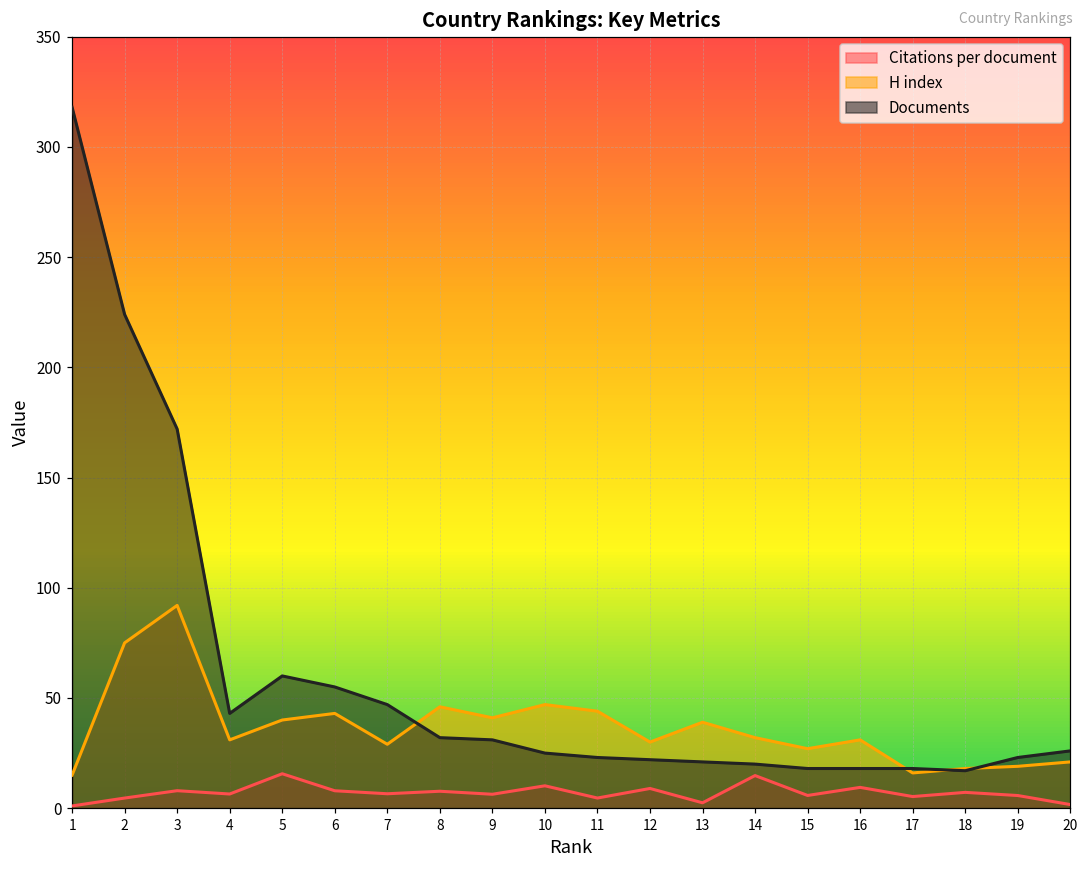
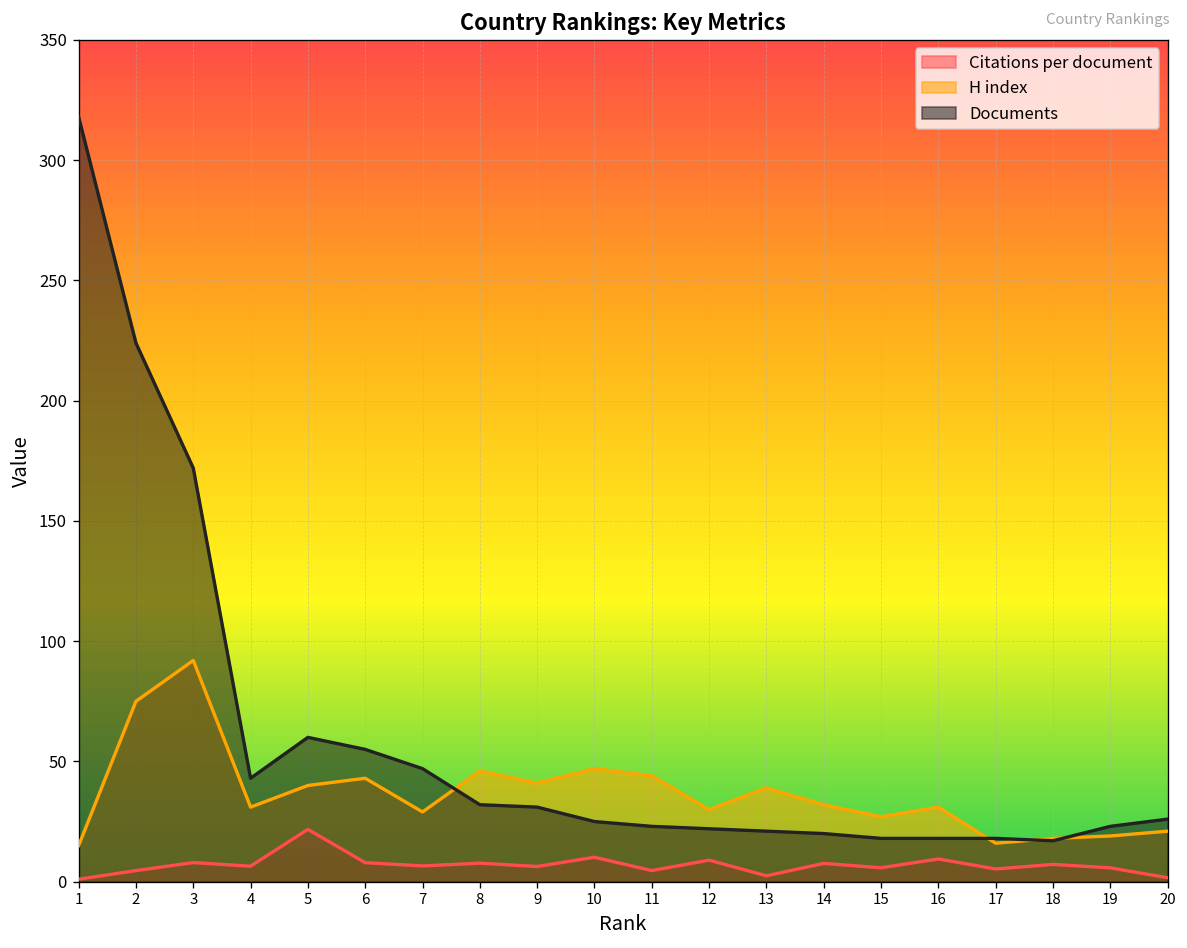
  {
    "Citations per document": {
      "1": 1,
      "2": 5,
      "3": 8,
      "4": 6,
-     "5": 16,
+     "5": 22,
      "6": 8,
      "7": 7,
      "8": 8,
      "9": 6,
      "10": 10,
      "11": 5,
      "12": 9,
      "13": 2,
-     "14": 15,
+     "14": 8,
      "15": 6,
      "16": 9,
      "17": 5,
      "18": 7,
      "19": 6,
      "20": 2
    },
    "H index": {
      "1": 15,
      "2": 75,
      "3": 92,
      "4": 31,
      "5": 40,
      "6": 43,
      "7": 29,
      "8": 46,
      "9": 41,
      "10": 47,
      "11": 44,
      "12": 30,
      "13": 39,
      "14": 32,
      "15": 27,
      "16": 31,
      "17": 16,
      "19": 19,
      "20": 21
    },
    "Documents": {
      "1": 318,
      "2": 224,
      "3": 172,
      "4": 43,
      "5": 60,
      "6": 55,
      "7": 47,
      "8": 32,
      "9": 31,
      "10": 25,
      "11": 23,
      "12": 22,
      "13": 21,
      "14": 20,
      "15": 18,
      "16": 18,
      "17": 18,
      "19": 23,
      "20": 26
    }
  }
